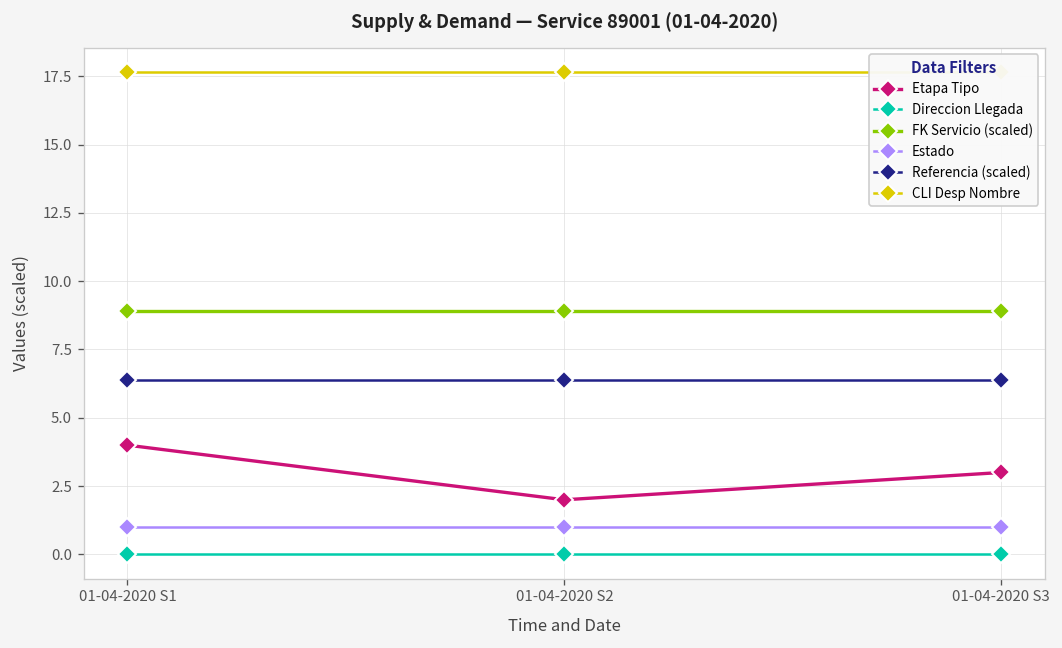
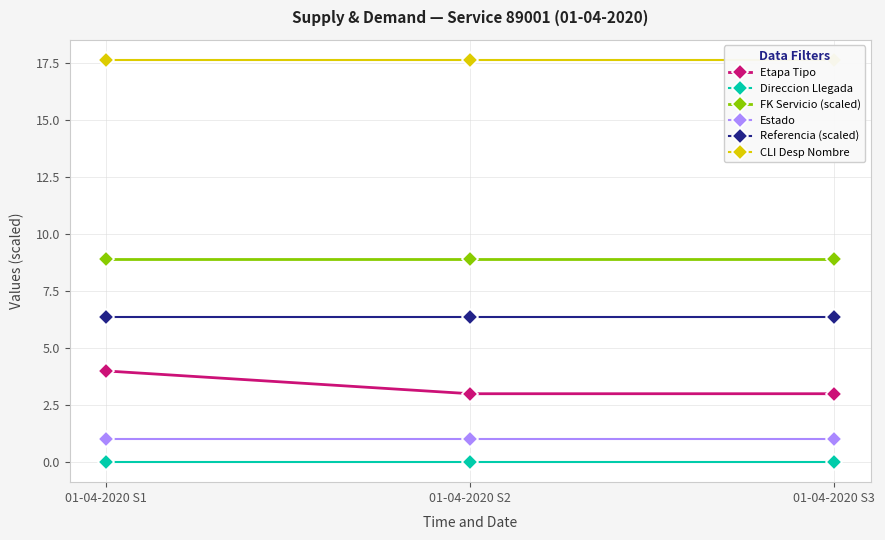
  {
    "Etapa Tipo": {
      "01-04-2020 S1": 4,
-     "01-04-2020 S2": 2,
+     "01-04-2020 S2": 3,
      "01-04-2020 S3": 3
    },
    "Direccion Llegada": {
      "01-04-2020 S1": 0,
      "01-04-2020 S2": 0,
      "01-04-2020 S3": 0
    },
    "FK Servicio (scaled)": {
      "01-04-2020 S1": 9,
      "01-04-2020 S2": 9,
      "01-04-2020 S3": 9
    },
    "Estado": {
      "01-04-2020 S1": 1,
      "01-04-2020 S2": 1,
      "01-04-2020 S3": 1
    },
    "Referencia (scaled)": {
      "01-04-2020 S1": 6.4,
      "01-04-2020 S2": 6.4,
      "01-04-2020 S3": 6.4
    },
    "CLI Desp Nombre": {
      "01-04-2020 S1": 17.7,
      "01-04-2020 S2": 17.7
    }
  }
